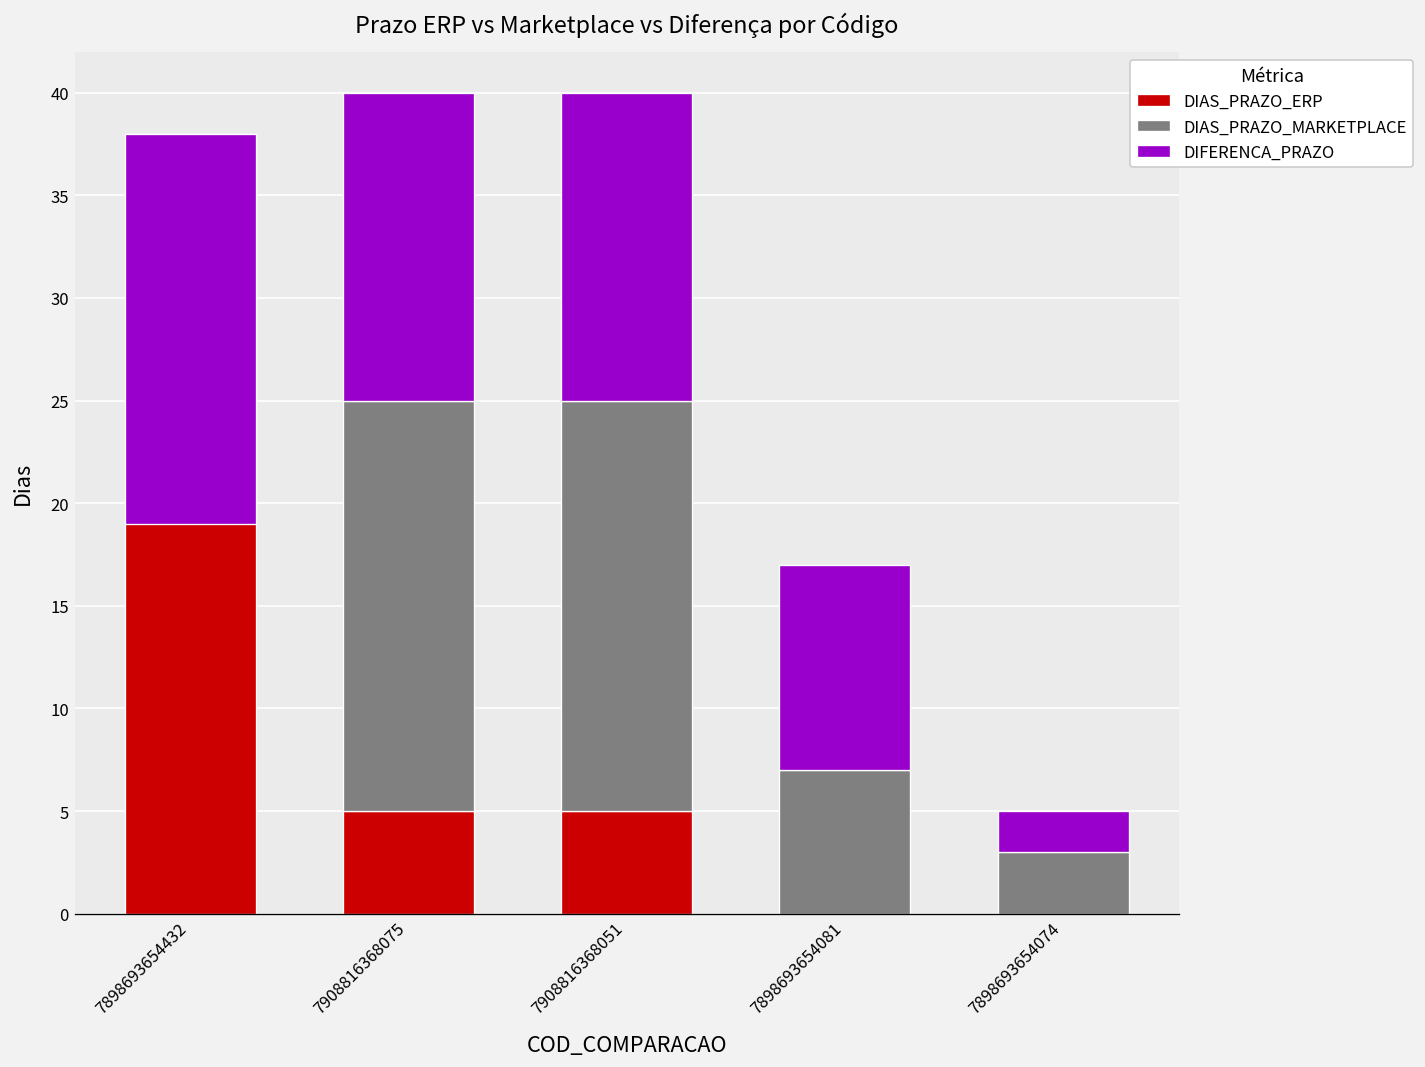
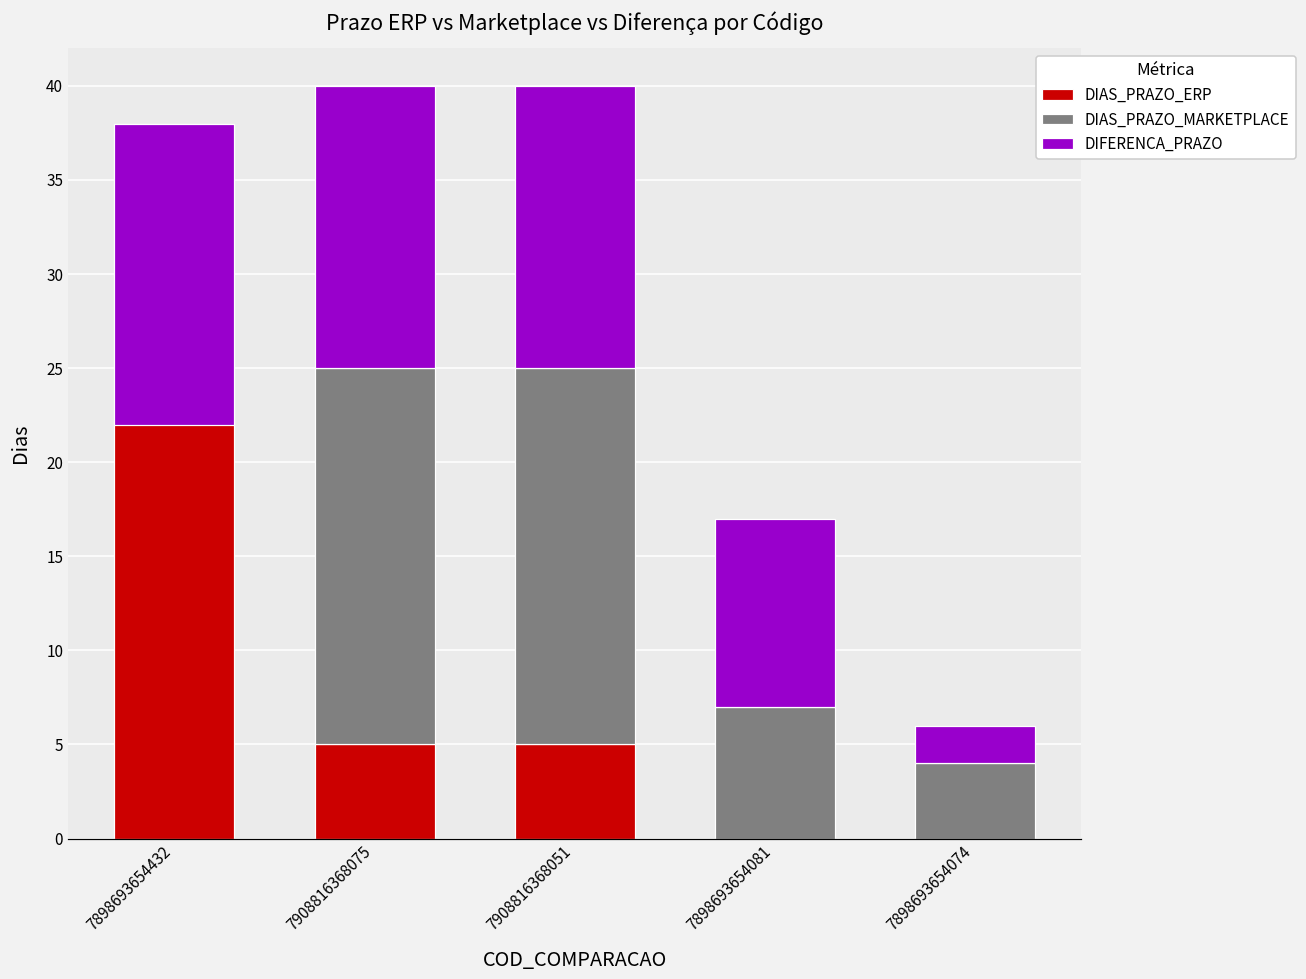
  {
    "DIAS_PRAZO_ERP": {
      "7908816368075": 5,
      "7908816368051": 5,
      "7898693654081": 0,
      "7898693654074": 0
    },
    "DIAS_PRAZO_MARKETPLACE": {
      "7898693654432": 6,
      "7908816368075": 20,
      "7908816368051": 20,
      "7898693654081": 7,
-     "7898693654074": 3
+     "7898693654074": 4
    },
    "DIFERENCA_PRAZO": {
-     "7898693654432": -19,
+     "7898693654432": -16,
      "7908816368075": 15,
      "7908816368051": 15,
      "7898693654081": 10,
      "7898693654074": 2
    }
  }
